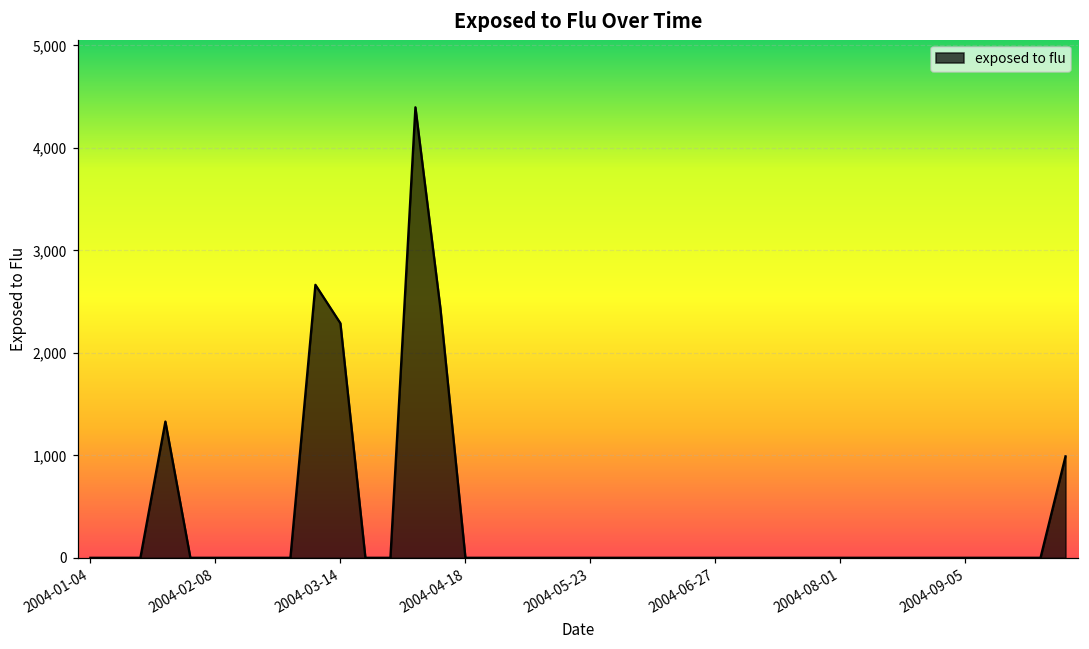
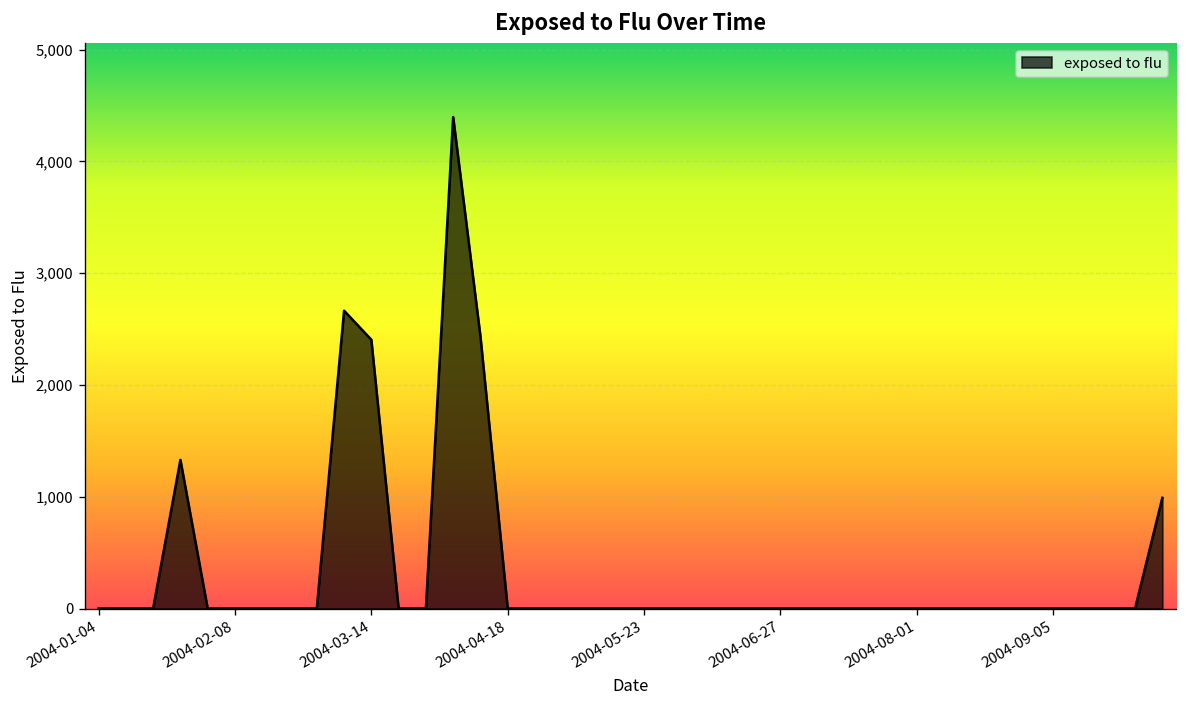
  {
    "2004-01-04": "0",
    "2004-02-08": "0",
-   "2004-03-14": "2,300",
+   "2004-03-14": "2,400",
    "2004-04-18": "0",
    "2004-05-23": "0",
    "2004-06-27": "0",
    "2004-08-01": "0",
    "2004-09-05": "0"
  }
